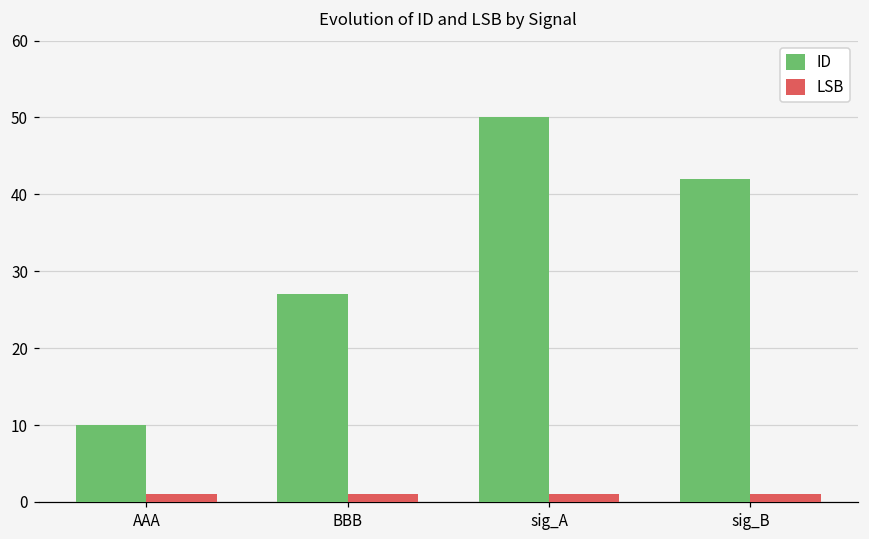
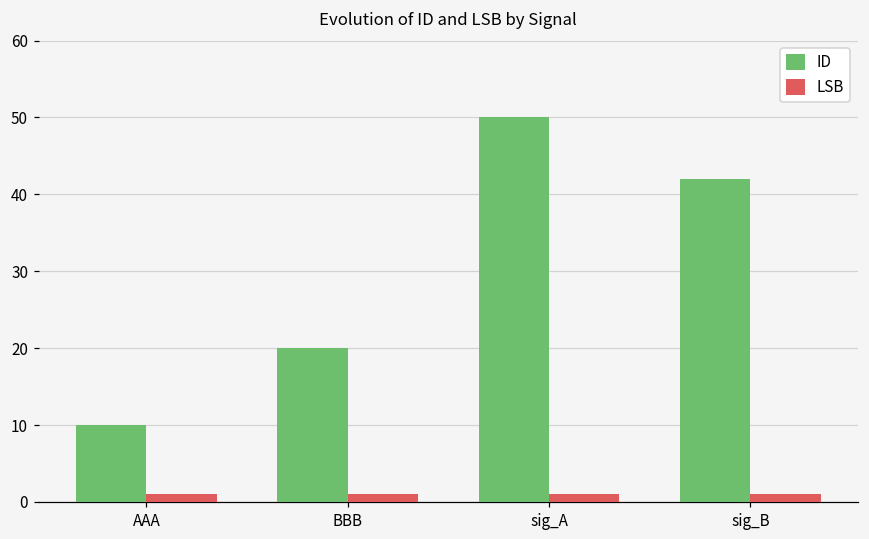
  {
    "ID": {
      "AAA": 10,
-     "BBB": 27,
+     "BBB": 20,
      "sig_A": 50,
      "sig_B": 42
    },
    "LSB": {
      "AAA": 1,
      "BBB": 1,
      "sig_A": 1,
      "sig_B": 1
    }
  }
